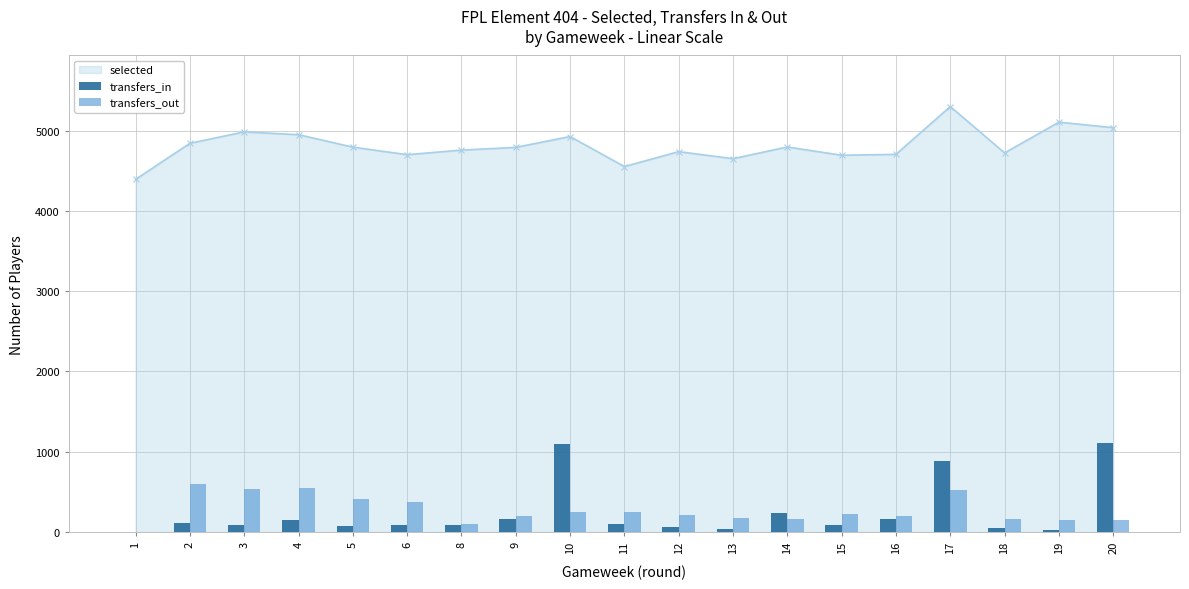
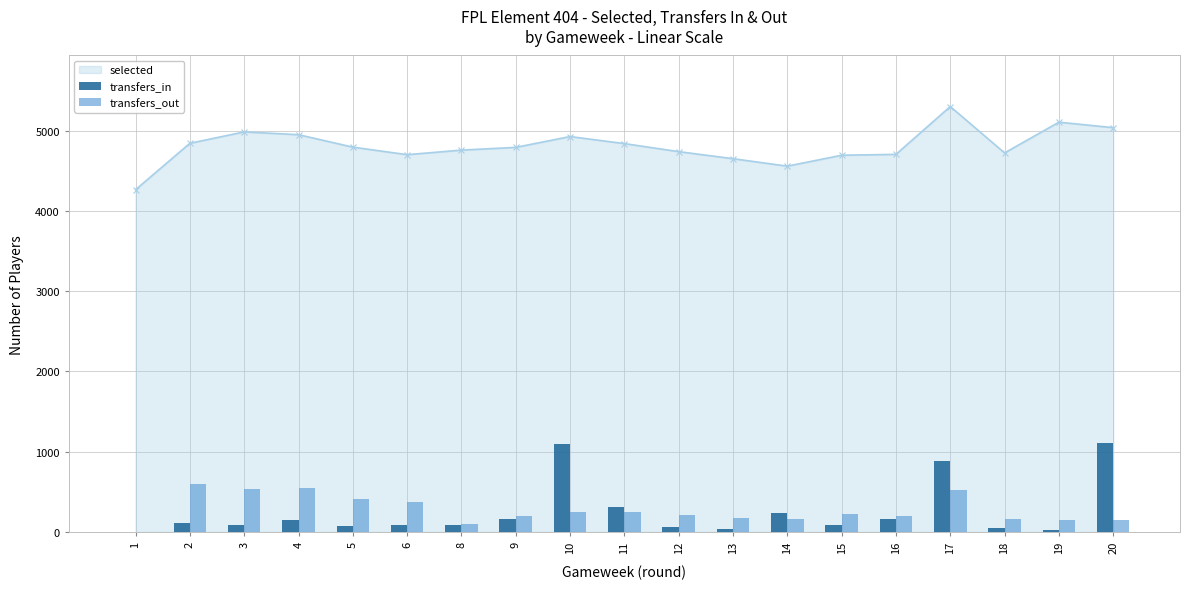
  {
    "transfers_in": {
      "1": 0,
      "2": 100,
      "3": 100,
      "4": 100,
      "5": 100,
      "6": 100,
      "8": 100,
      "9": 200,
      "10": 1100,
-     "11": 100,
+     "11": 300,
      "12": 100,
      "13": 0,
      "14": 200,
      "15": 100,
      "16": 200,
      "17": 900,
      "18": 100,
      "20": 1100
    },
    "selected": {
-     "1": 4400,
+     "1": 4300,
      "2": 4800,
      "3": 5000,
      "4": 5000,
      "5": 4800,
      "6": 4700,
      "8": 4800,
      "9": 4800,
      "10": 4900,
-     "11": 4600,
+     "11": 4800,
      "12": 4700,
      "13": 4700,
-     "14": 4800,
+     "14": 4600,
      "15": 4700,
      "16": 4700,
      "17": 5300,
      "18": 4700,
      "19": 5100,
      "20": 5000
    },
    "transfers_out": {
      "1": 0,
      "2": 600,
      "3": 500,
      "4": 600,
      "5": 400,
      "6": 400,
      "8": 100,
      "9": 200,
      "10": 200,
      "11": 200,
      "12": 200,
      "13": 200,
      "14": 200,
      "15": 200,
      "16": 200,
      "17": 500,
      "18": 200,
      "19": 200,
      "20": 100
    }
  }
